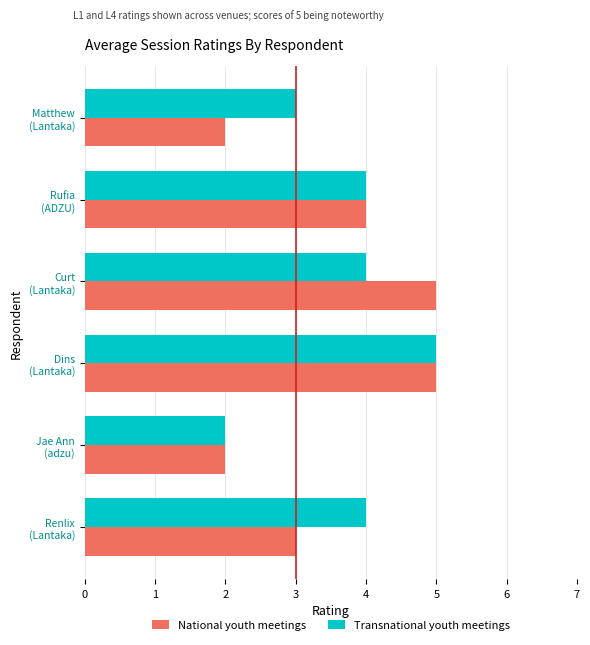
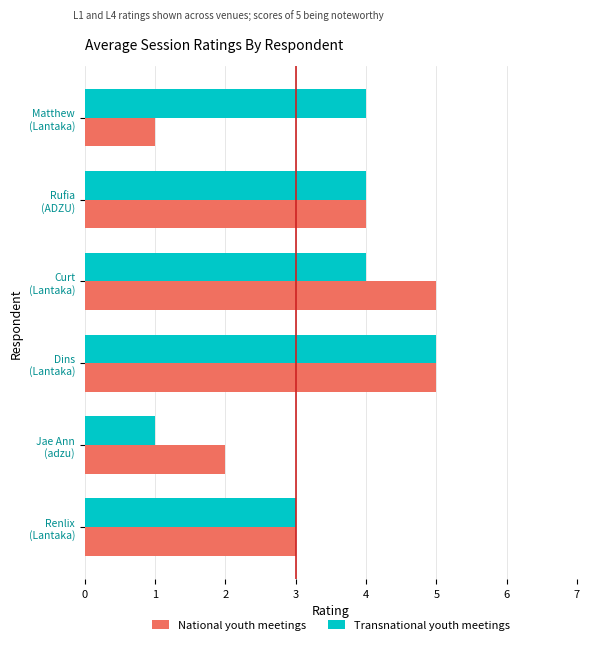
  {
    "National youth meetings": {
-     "Matthew (Lantaka)": 2,
+     "Matthew (Lantaka)": 1,
      "Rufia (ADZU)": 4,
      "Curt (Lantaka)": 5,
      "Dins (Lantaka)": 5,
      "Jae Ann (adzu)": 2,
      "Renlix (Lantaka)": 3
    },
    "Transnational youth meetings": {
-     "Matthew (Lantaka)": 3,
+     "Matthew (Lantaka)": 4,
      "Rufia (ADZU)": 4,
      "Curt (Lantaka)": 4,
      "Dins (Lantaka)": 5,
-     "Jae Ann (adzu)": 2,
-     "Renlix (Lantaka)": 4
+     "Jae Ann (adzu)": 1,
+     "Renlix (Lantaka)": 3
    }
  }
